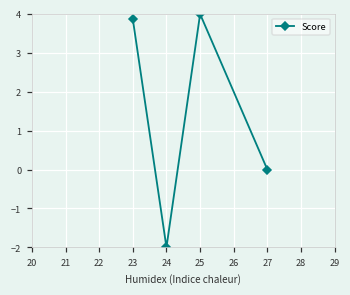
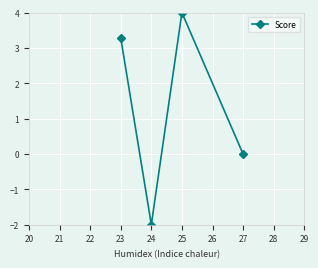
  {
-   "23": 3.9,
+   "23": 3.3,
    "24": -2.0,
    "25": 4.0,
    "27": 0.0
  }
